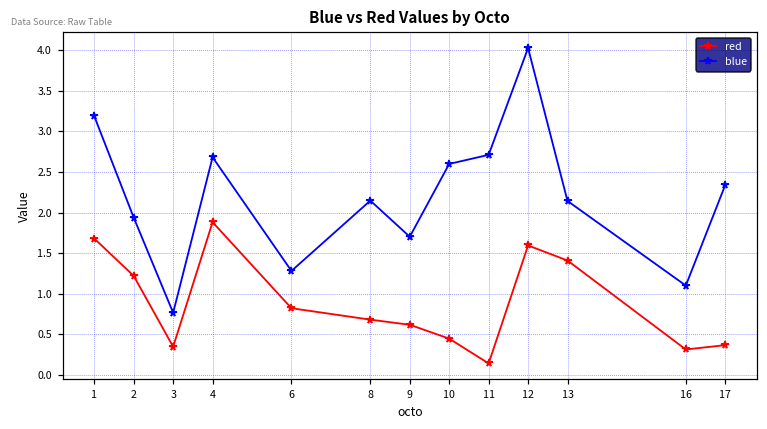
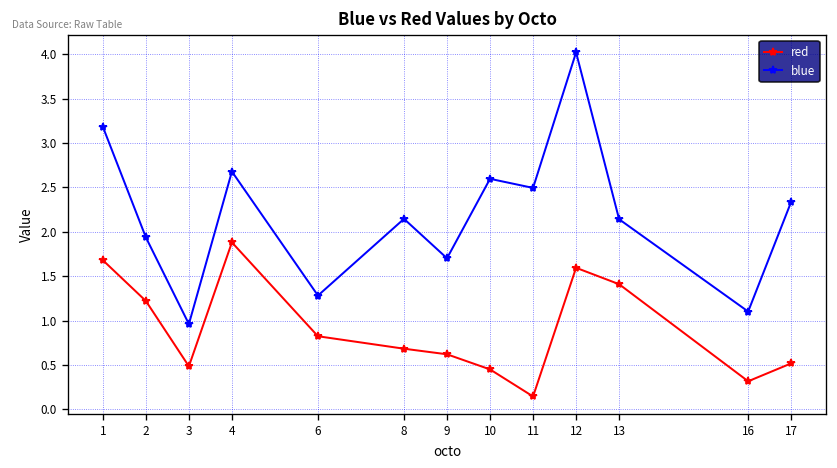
  {
    "red": {
      "1": 1.7,
      "2": 1.2,
-     "3": 0.3,
+     "3": 0.5,
      "4": 1.9,
      "6": 0.8,
      "8": 0.7,
      "9": 0.6,
      "10": 0.4,
      "11": 0.1,
      "12": 1.6,
      "13": 1.4,
      "16": 0.3,
-     "17": 0.4
+     "17": 0.5
    },
    "blue": {
      "1": 3.2,
      "2": 1.9,
-     "3": 0.8,
+     "3": 1.0,
      "4": 2.7,
      "6": 1.3,
      "8": 2.1,
      "9": 1.7,
      "10": 2.6,
-     "11": 2.7,
+     "11": 2.5,
      "12": 4.0,
      "13": 2.1,
      "16": 1.1,
      "17": 2.3
    }
  }
